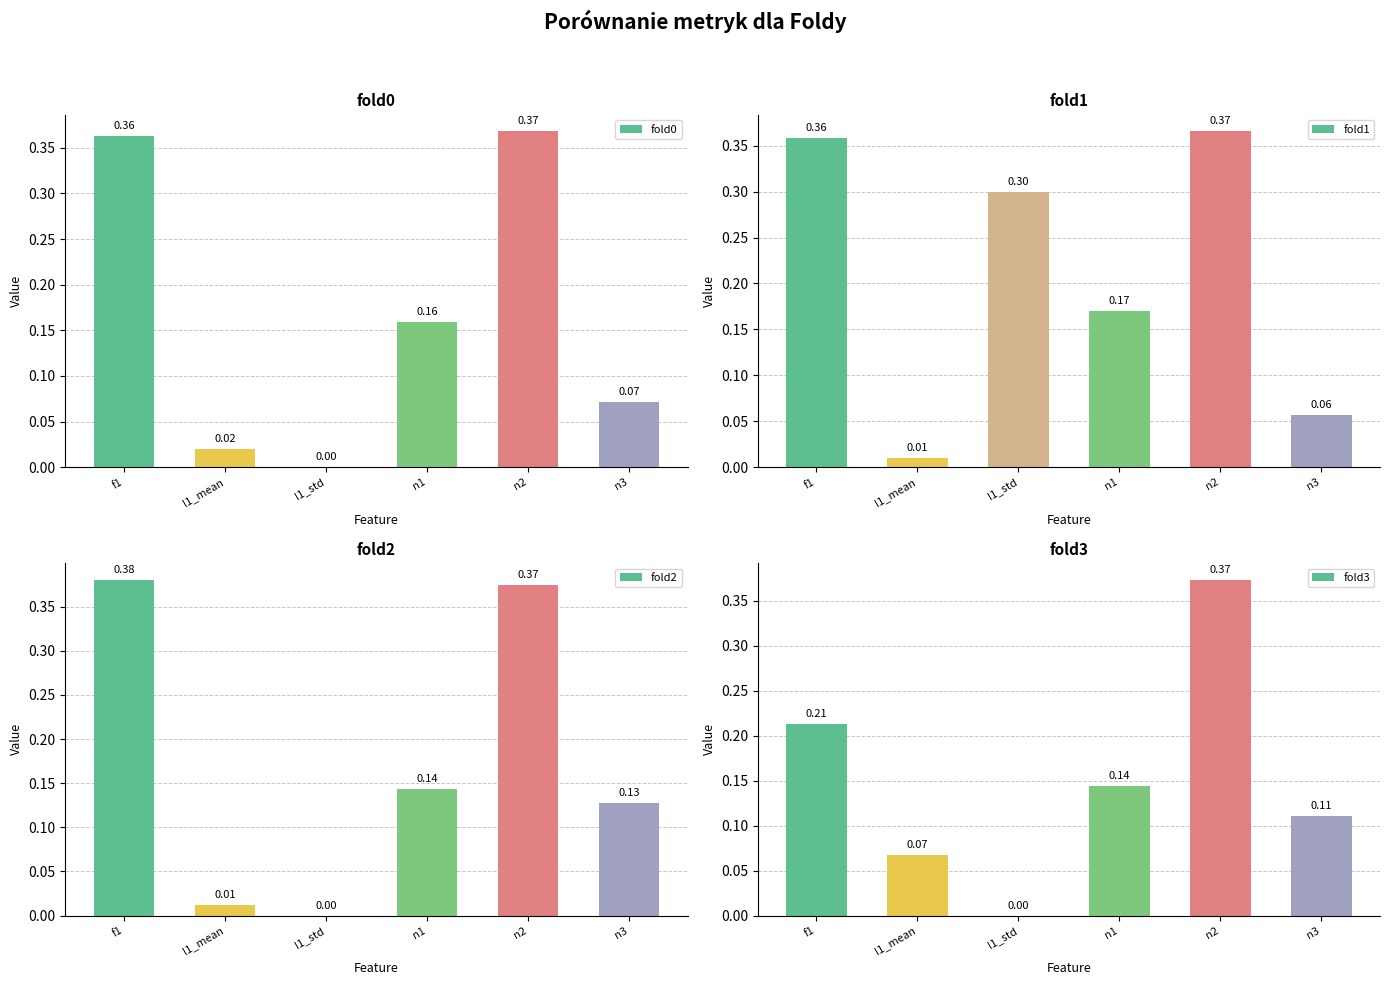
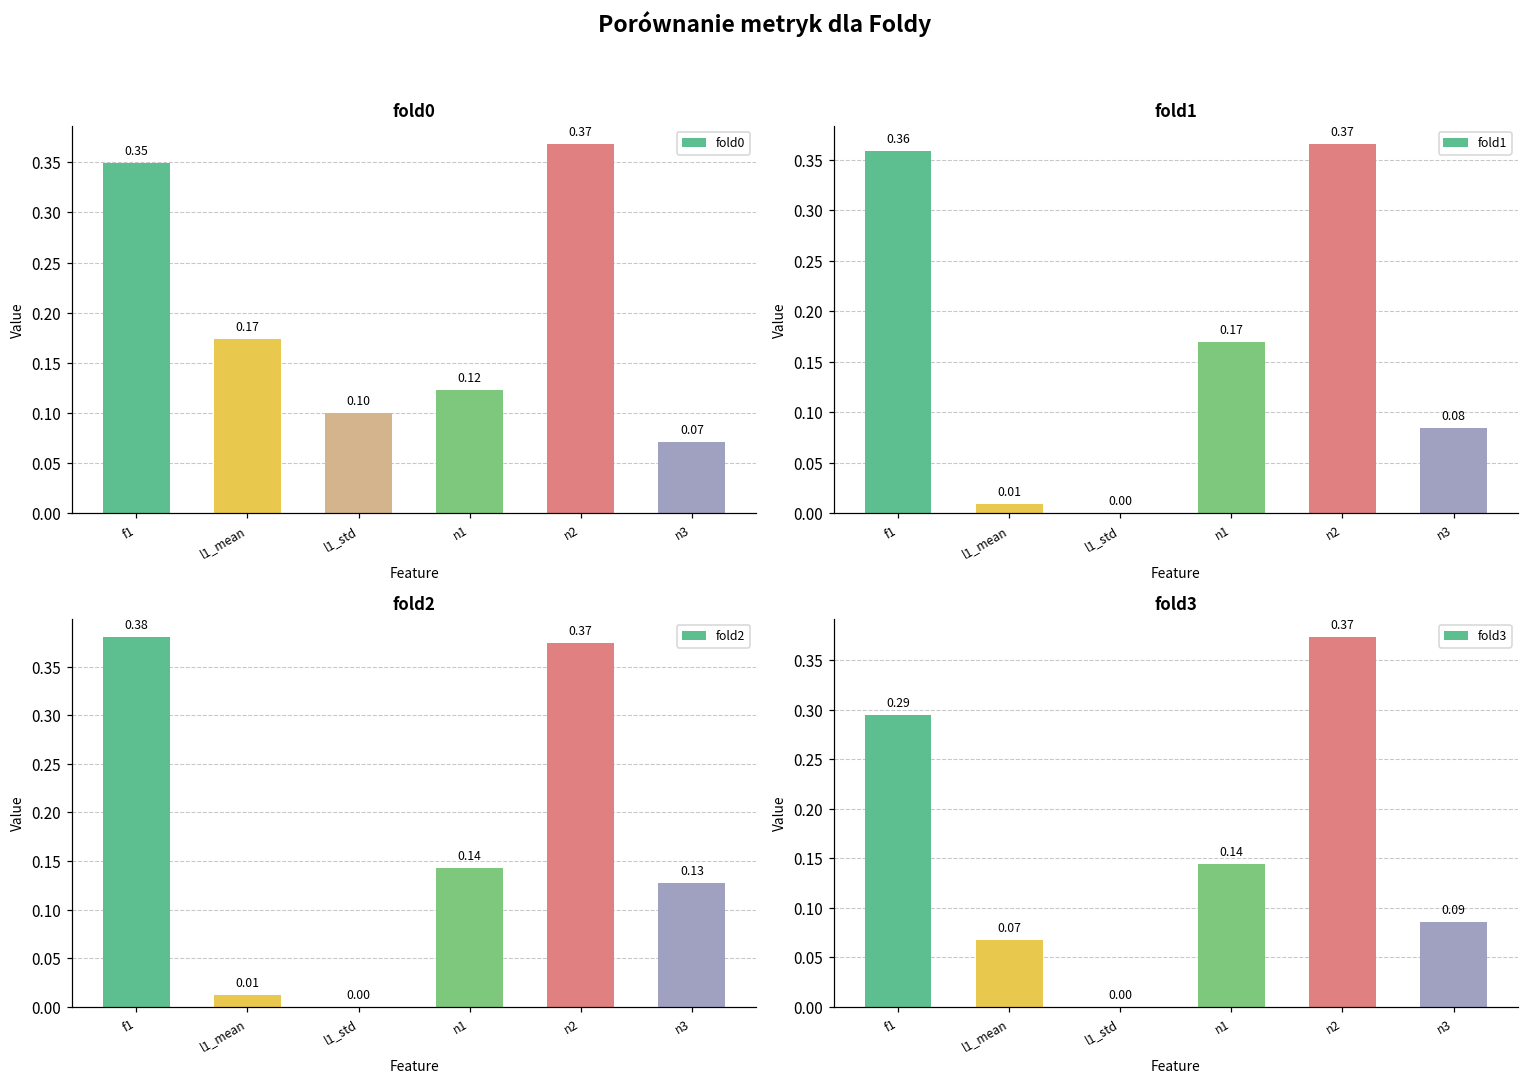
  {
    "fold0": {
-     "f1": 0.36,
-     "l1_mean": 0.02,
-     "l1_std": 0.00,
-     "n1": 0.16,
+     "f1": 0.35,
+     "l1_mean": 0.17,
+     "l1_std": 0.10,
+     "n1": 0.12,
      "n2": 0.37,
      "n3": 0.07
    },
    "fold1": {
      "f1": 0.36,
      "l1_mean": 0.01,
-     "l1_std": 0.30,
+     "l1_std": 0.00,
      "n1": 0.17,
      "n2": 0.37,
-     "n3": 0.06
+     "n3": 0.08
    },
    "fold2": {
      "f1": 0.38,
      "l1_mean": 0.01,
      "l1_std": 0.00,
      "n1": 0.14,
      "n2": 0.37,
      "n3": 0.13
    },
    "fold3": {
-     "f1": 0.21,
+     "f1": 0.29,
      "l1_mean": 0.07,
      "l1_std": 0.00,
      "n1": 0.14,
      "n2": 0.37,
-     "n3": 0.11
+     "n3": 0.09
    }
  }
